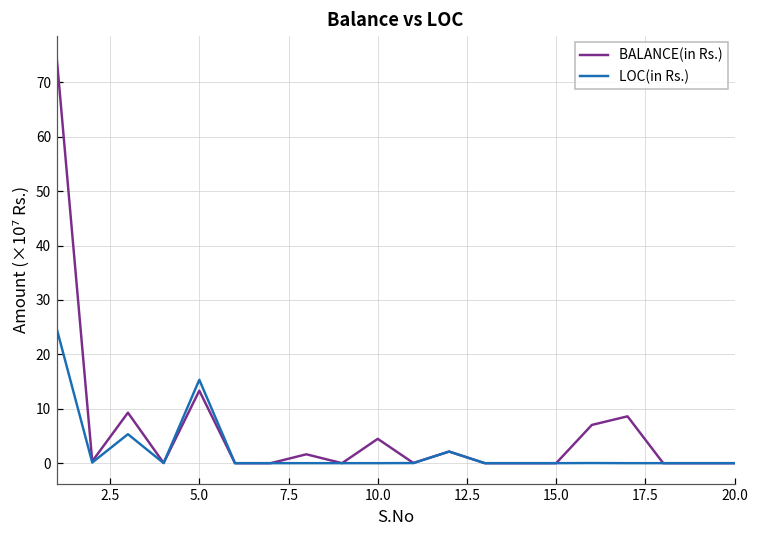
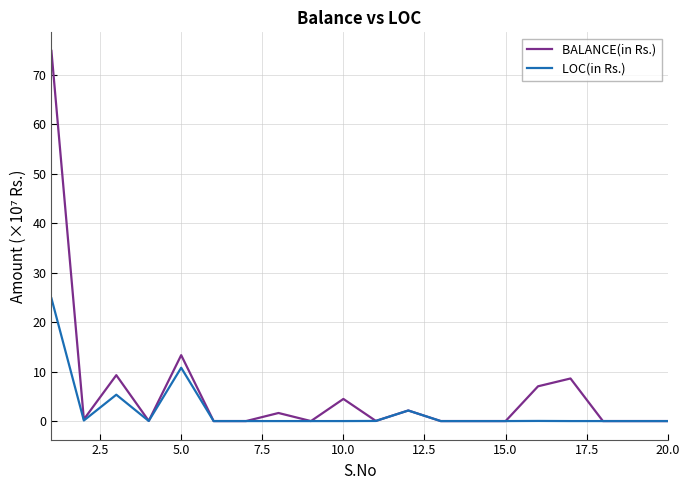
  {
    "BALANCE(in Rs.)": {
      "5.0": 13,
      "10.0": 4
    },
    "LOC(in Rs.)": {
-     "5.0": 15,
+     "5.0": 11,
      "10.0": 0
    }
  }
